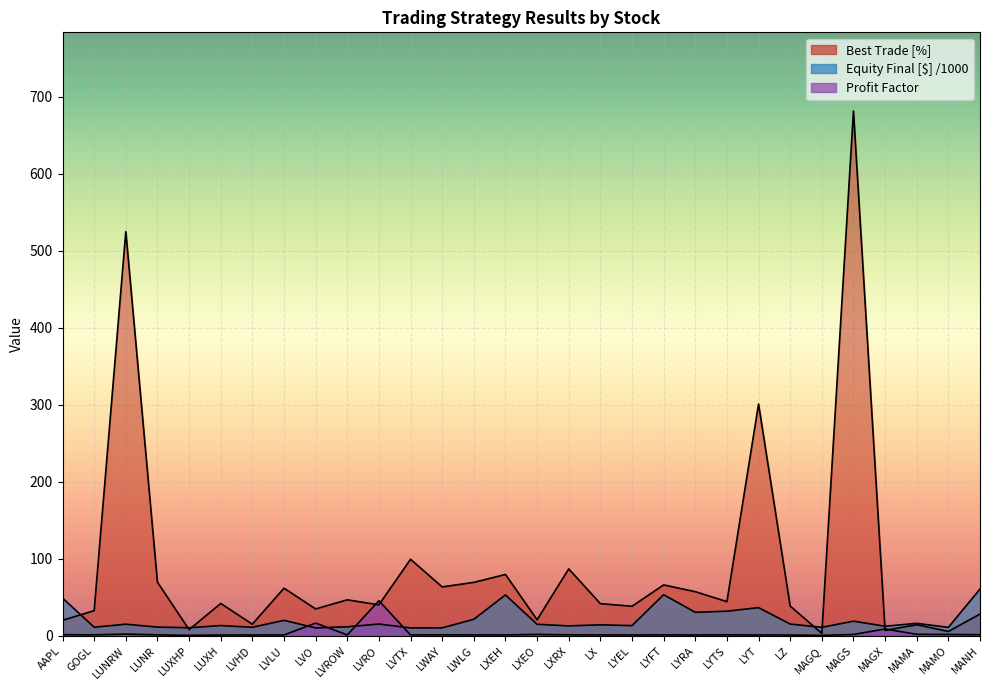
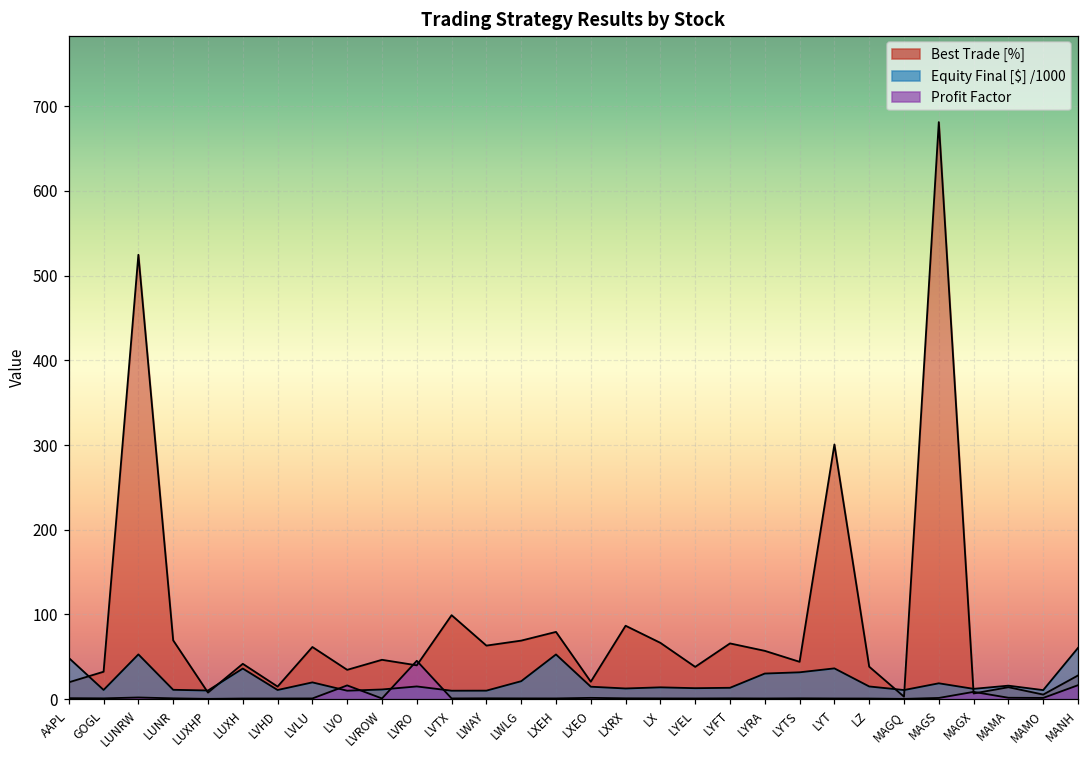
  {
    "Best Trade [%]": {
      "AAPL": 20,
      "GOGL": 30,
      "LUNRW": 520,
      "LUNR": 70,
      "LUXH": 40,
      "LVHD": 10,
      "LVLU": 60,
      "LVO": 30,
      "LVROW": 50,
      "LVRO": 40,
      "LVTX": 100,
      "LWAY": 60,
      "LWLG": 70,
      "LXEH": 80,
      "LXEO": 20,
      "LXRX": 90,
-     "LX": 40,
+     "LX": 70,
      "LYEL": 40,
      "LYFT": 70,
      "LYRA": 60,
      "LYTS": 40,
      "LYT": 300,
      "LZ": 40,
      "MAGS": 680,
      "MAMO": 10,
      "MANH": 30
    },
    "Equity Final [$] /1000": {
      "AAPL": 50,
      "GOGL": 10,
-     "LUNRW": 10,
+     "LUNRW": 50,
      "LUNR": 10,
-     "LUXH": 10,
+     "LUXH": 40,
      "LVHD": 10,
      "LVLU": 20,
      "LVO": 10,
      "LVROW": 10,
      "LVRO": 20,
      "LVTX": 10,
      "LWAY": 10,
      "LWLG": 20,
      "LXEH": 50,
      "LXEO": 10,
      "LXRX": 10,
      "LX": 10,
      "LYEL": 10,
-     "LYFT": 50,
+     "LYFT": 10,
      "LYRA": 30,
      "LYTS": 30,
      "LYT": 40,
      "LZ": 20,
      "MAGQ": 10,
      "MAGS": 20,
      "MAGX": 10,
      "MAMO": 10,
      "MANH": 60
    },
    "Profit Factor": {
      "AAPL": 0,
      "GOGL": 0,
      "LUNRW": 0,
      "LUNR": 0,
      "LUXHP": 0,
      "LUXH": 0,
      "LVHD": 0,
      "LVLU": 0,
      "LVO": 20,
      "LVROW": 0,
      "LVRO": 50,
      "LVTX": 0,
      "LWAY": 0,
      "LWLG": 0,
      "LXEH": 0,
      "LXEO": 0,
      "LXRX": 0,
      "LX": 0,
      "LYEL": 0,
      "LYFT": 0,
      "LYRA": 0,
      "LYTS": 0,
      "LYT": 0,
      "LZ": 0,
      "MAGS": 0,
      "MAMA": 0,
      "MAMO": 0,
-     "MANH": 0
+     "MANH": 20
    }
  }
